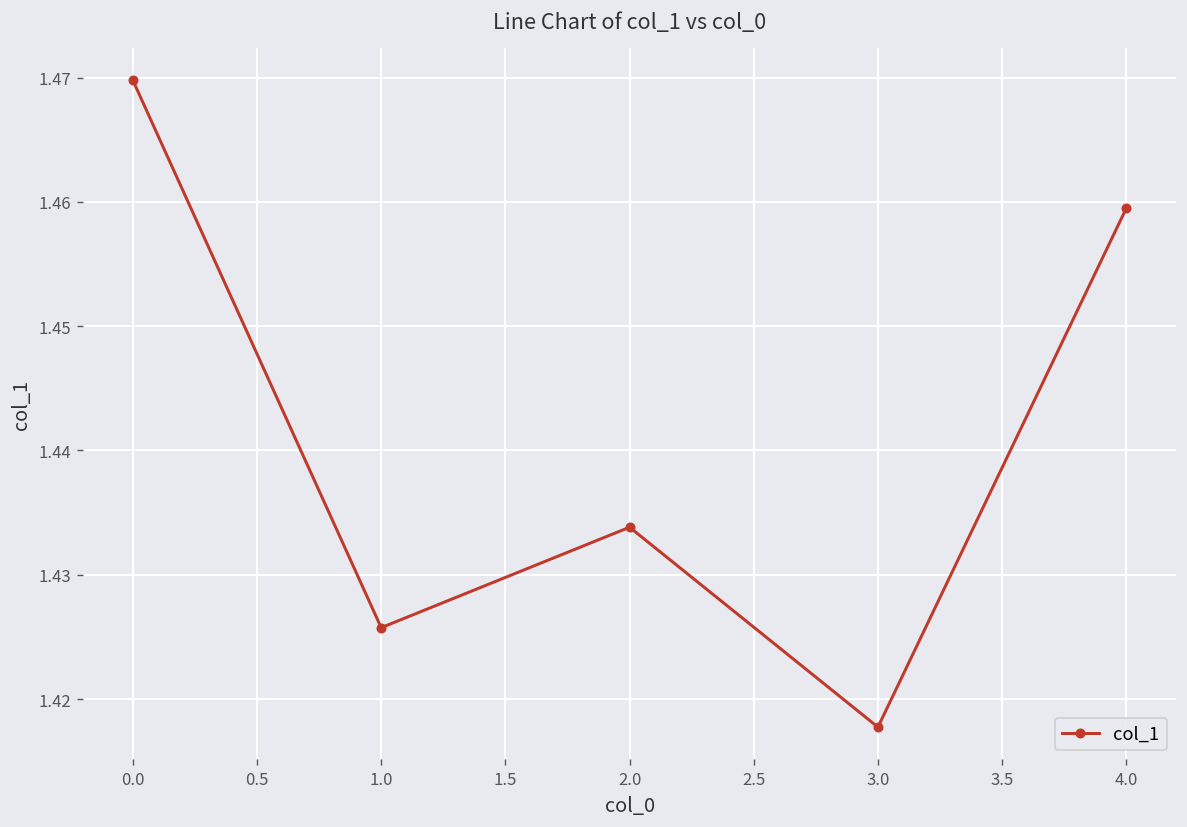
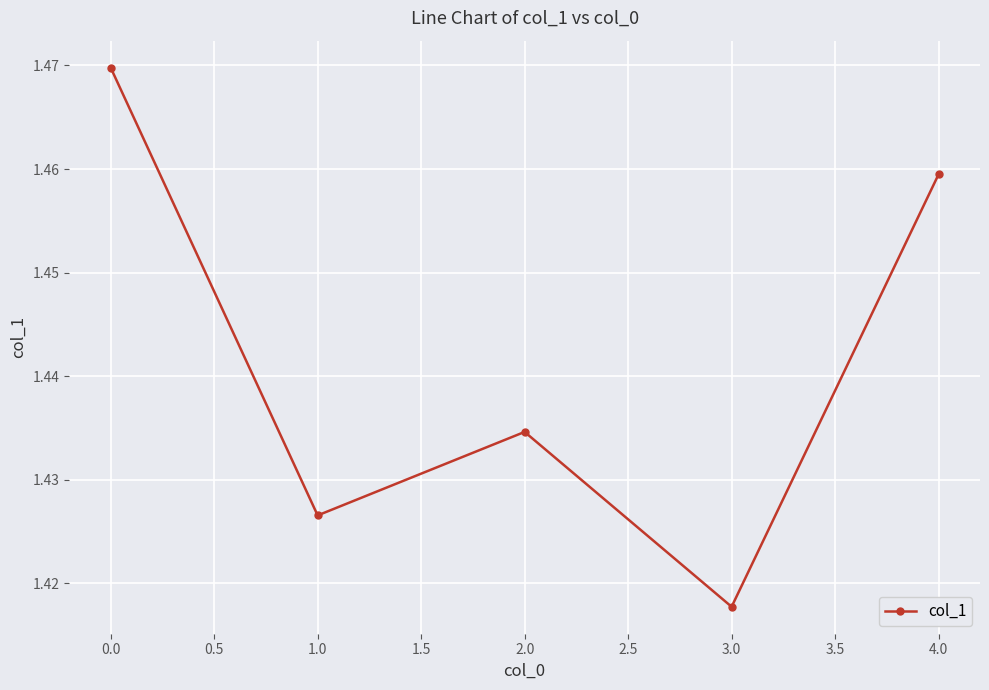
  {
    "0.0": 1.4698,
-   "1.0": 1.4257,
-   "2.0": 1.4338,
+   "1.0": 1.4266,
+   "2.0": 1.4346,
    "3.0": 1.4177,
    "4.0": 1.4595
  }
